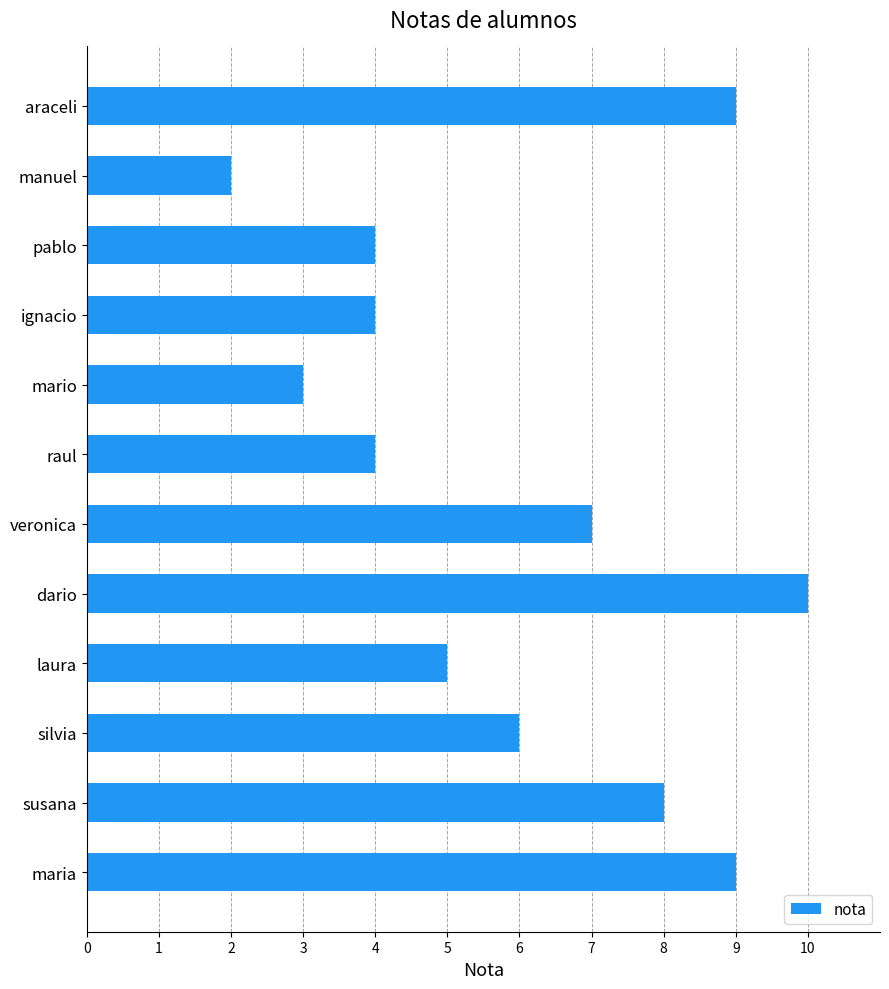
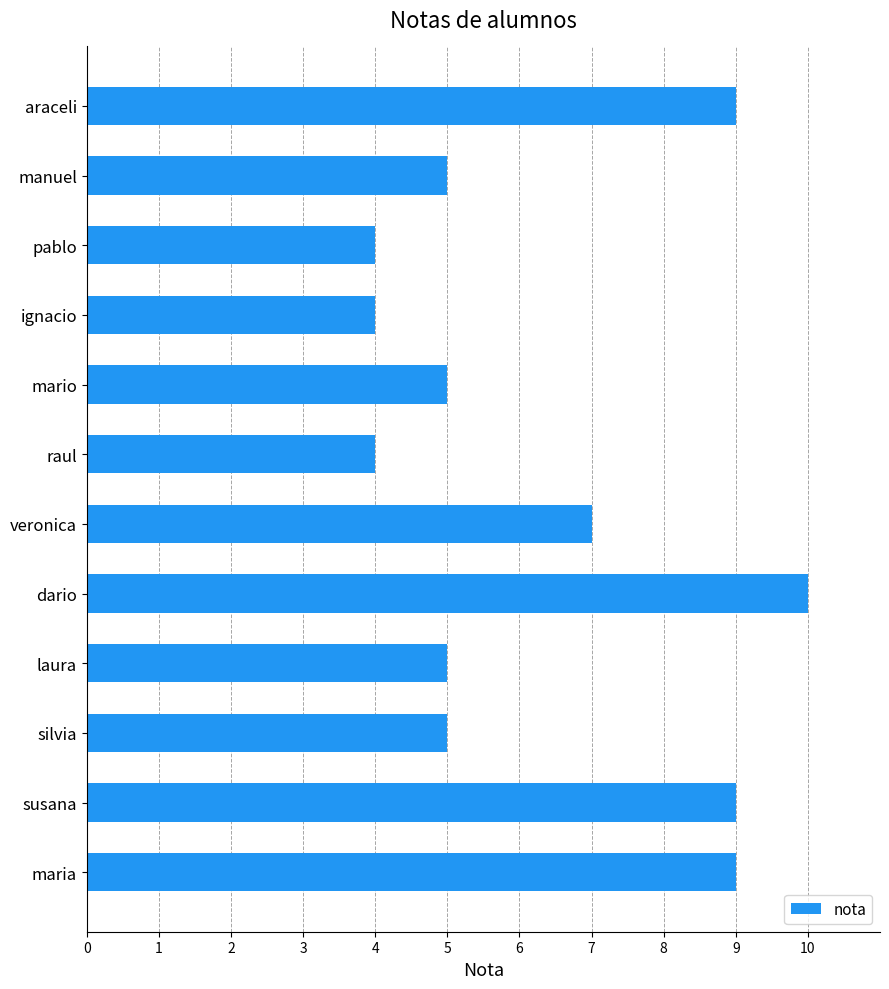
  {
    "araceli": 9,
-   "manuel": 2,
+   "manuel": 5,
    "pablo": 4,
    "ignacio": 4,
-   "mario": 3,
+   "mario": 5,
    "raul": 4,
    "veronica": 7,
    "dario": 10,
    "laura": 5,
-   "silvia": 6,
-   "susana": 8,
+   "silvia": 5,
+   "susana": 9,
    "maria": 9
  }
